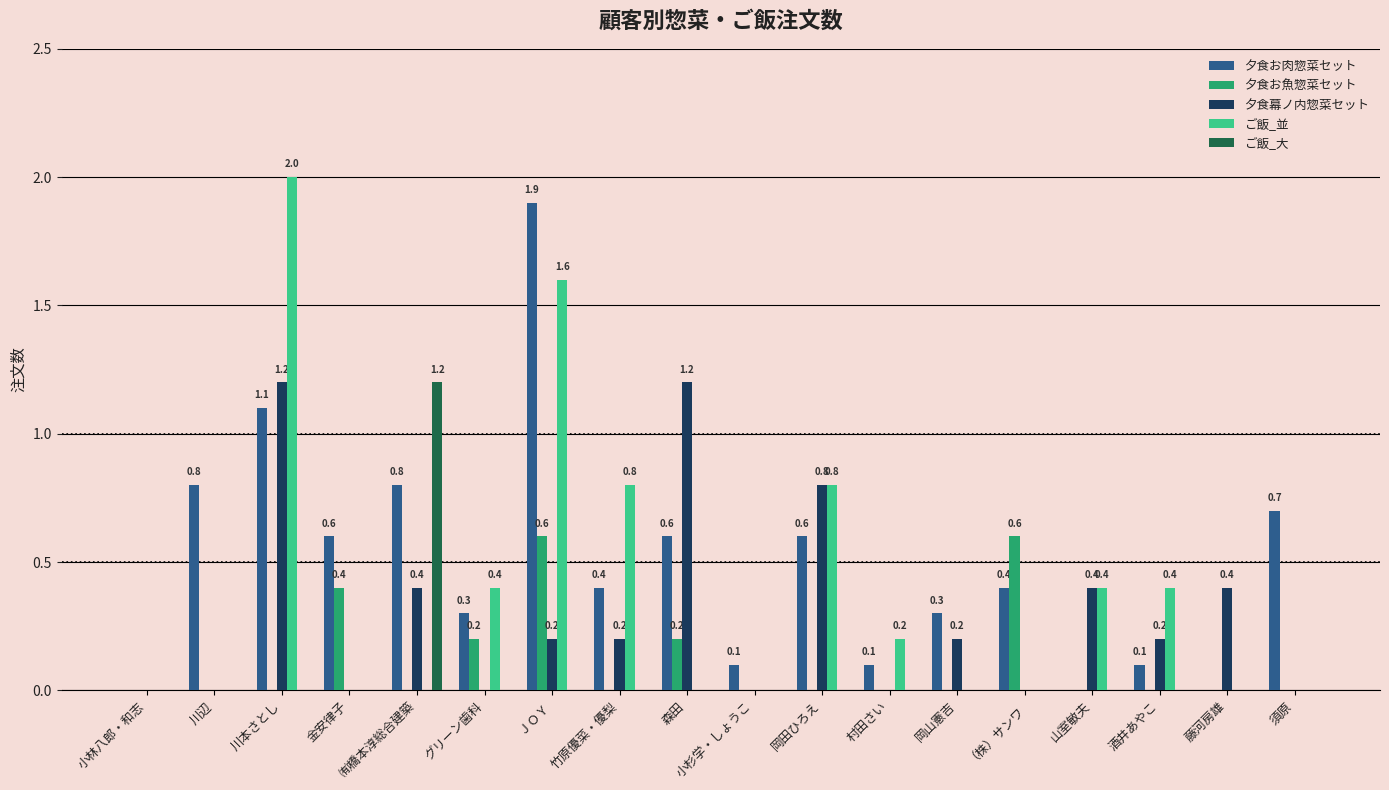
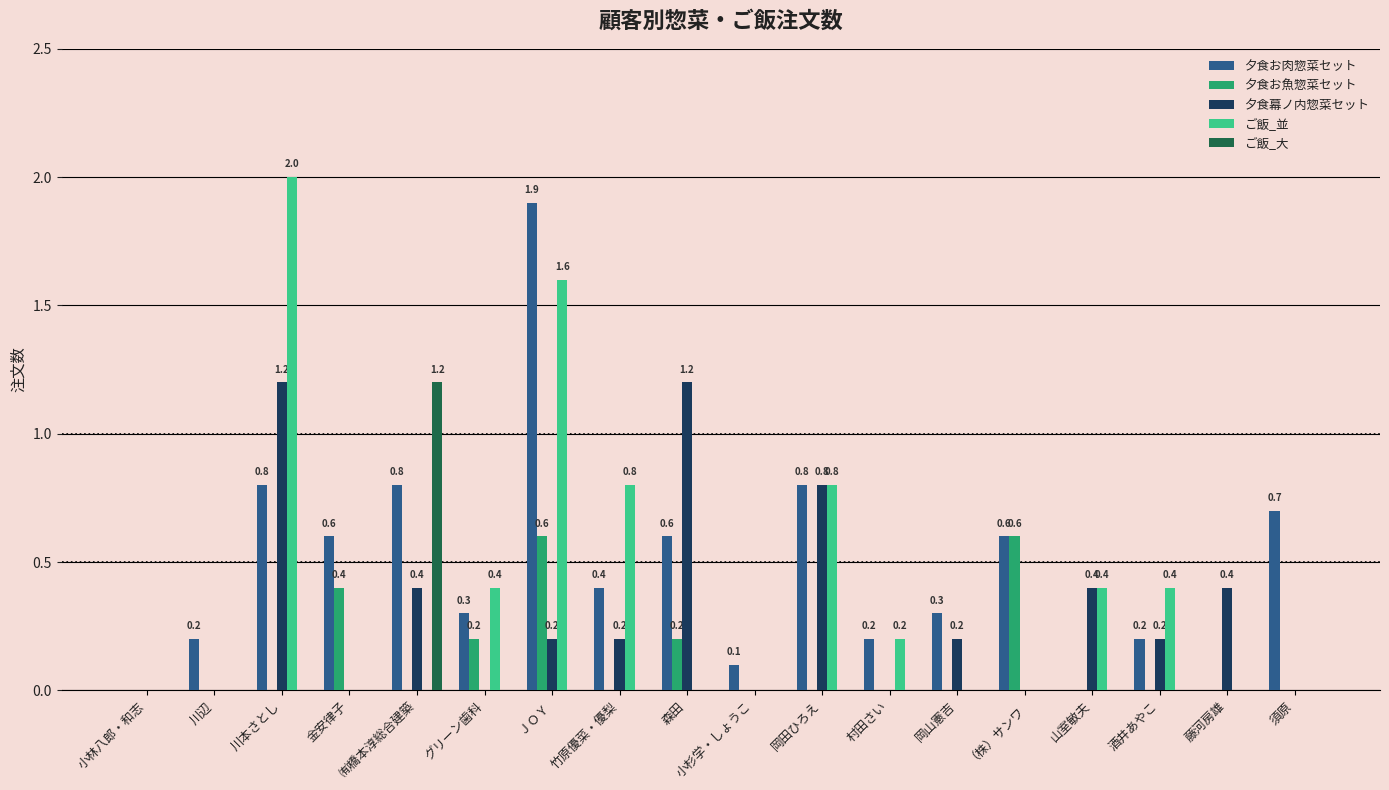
  {
    "夕食お肉惣菜セット": {
-     "川辺": 0.8,
-     "川本さとし": 1.1,
+     "川辺": 0.2,
+     "川本さとし": 0.8,
      "金安律子": 0.6,
      "㈲橋本淳総合建築": 0.8,
      "グリーン歯科": 0.3,
      "ＪＯＹ": 1.9,
      "竹原優菜・優梨": 0.4,
      "森田": 0.6,
      "小杉学・しょうこ": 0.1,
-     "岡田ひろえ": 0.6,
-     "村田さい": 0.1,
+     "岡田ひろえ": 0.8,
+     "村田さい": 0.2,
      "岡山憲吉": 0.3,
-     "（株）サンワ": 0.4,
-     "酒井あやこ": 0.1,
+     "（株）サンワ": 0.6,
+     "酒井あやこ": 0.2,
      "須原": 0.7
    }
  }
